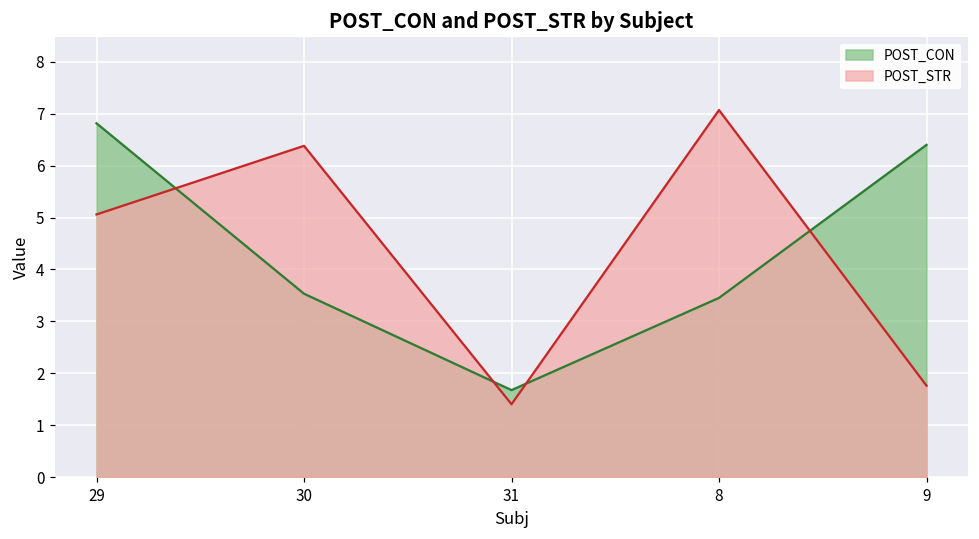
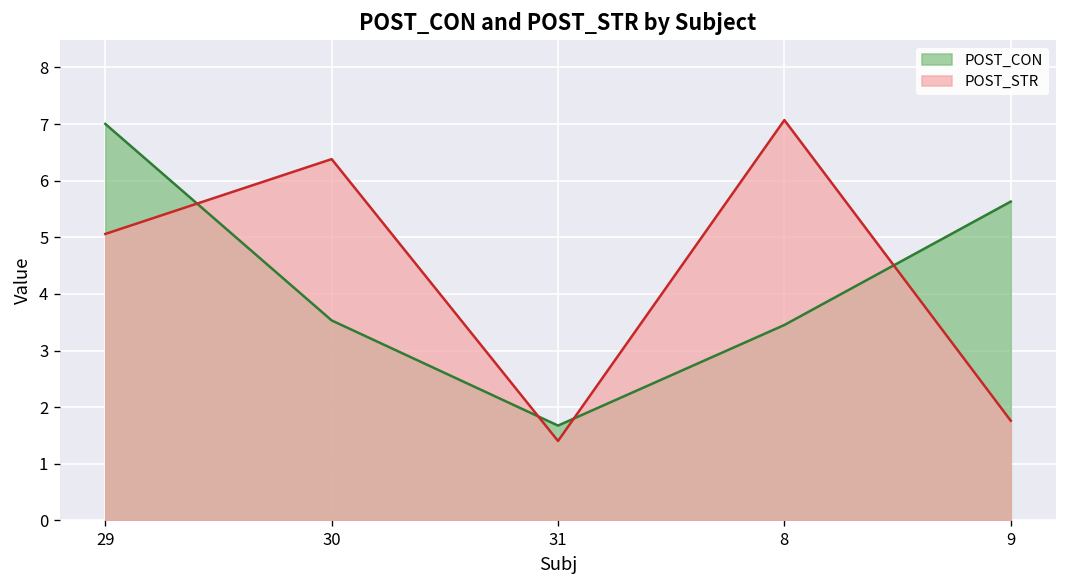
  {
    "POST_CON": {
-     "29": 6.8,
+     "29": 7.0,
      "30": 3.5,
      "31": 1.7,
      "8": 3.5,
-     "9": 6.4
+     "9": 5.6
    },
    "POST_STR": {
      "29": 5.1,
      "30": 6.4,
      "31": 1.4,
      "8": 7.1,
      "9": 1.8
    }
  }
